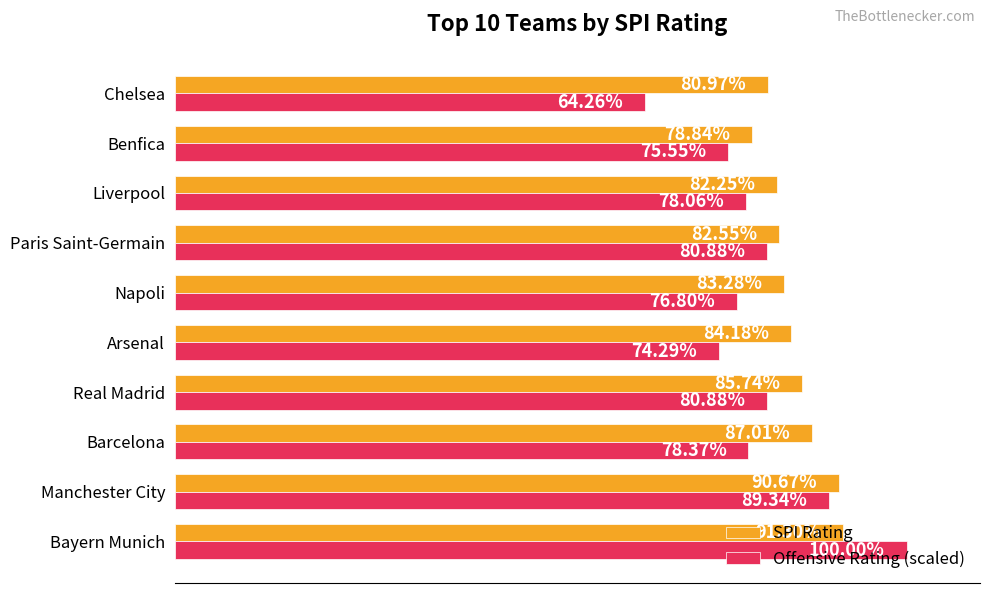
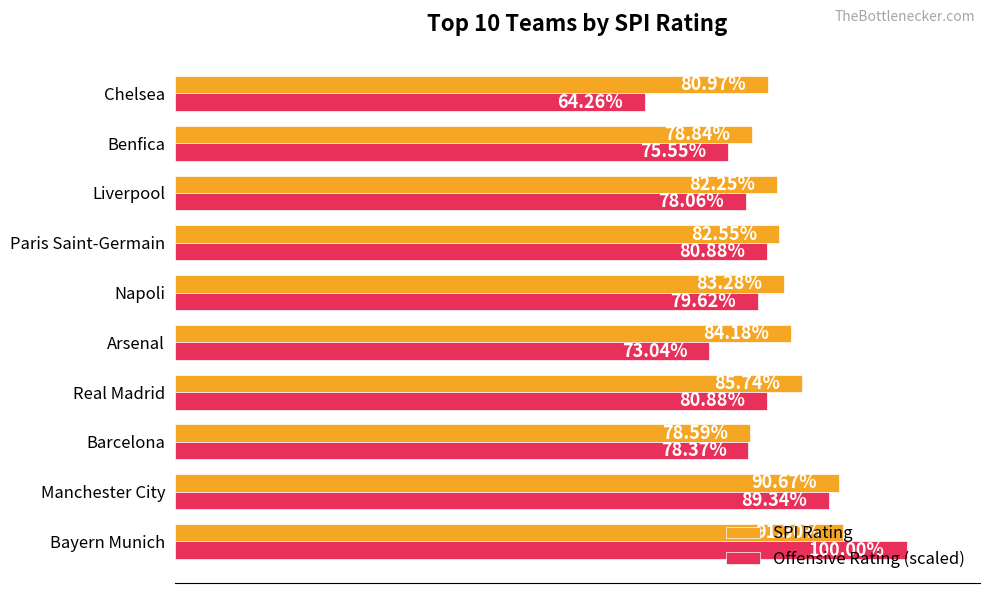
  {
    "SPI Rating": {
      "Chelsea": "80.97%",
      "Benfica": "78.84%",
      "Liverpool": "82.25%",
      "Paris Saint-Germain": "82.55%",
      "Napoli": "83.28%",
      "Arsenal": "84.18%",
      "Real Madrid": "85.74%",
-     "Barcelona": "87.01%",
+     "Barcelona": "78.59%",
      "Manchester City": "90.67%",
      "Bayern Munich": "91.30%"
    },
    "Offensive Rating (scaled)": {
      "Chelsea": "64.26%",
      "Benfica": "75.55%",
      "Liverpool": "78.06%",
      "Paris Saint-Germain": "80.88%",
-     "Napoli": "76.80%",
-     "Arsenal": "74.29%",
+     "Napoli": "79.62%",
+     "Arsenal": "73.04%",
      "Real Madrid": "80.88%",
      "Barcelona": "78.37%",
      "Manchester City": "89.34%",
      "Bayern Munich": "100.00%"
    }
  }
